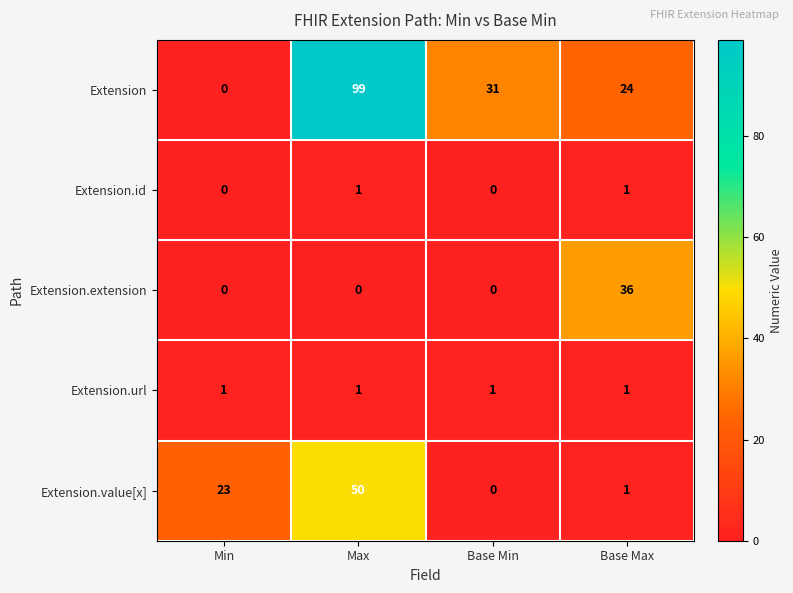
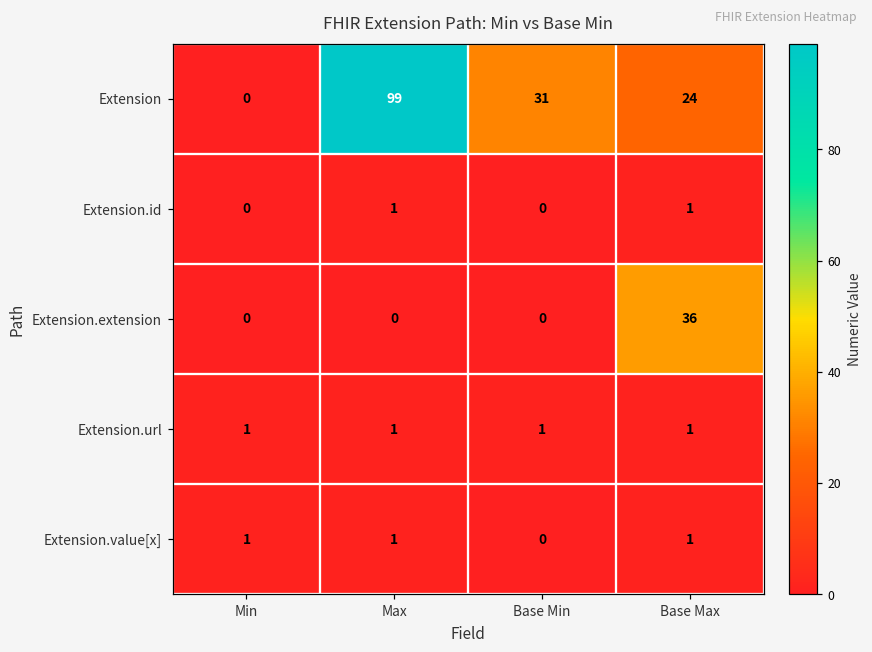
  {
    "Extension": {
      "Min": 0,
      "Max": 99,
      "Base Min": 31,
      "Base Max": 24
    },
    "Extension.id": {
      "Min": 0,
      "Max": 1,
      "Base Min": 0,
      "Base Max": 1
    },
    "Extension.extension": {
      "Min": 0,
      "Max": 0,
      "Base Min": 0,
      "Base Max": 36
    },
    "Extension.url": {
      "Min": 1,
      "Max": 1,
      "Base Min": 1,
      "Base Max": 1
    },
    "Extension.value[x]": {
-     "Min": 23,
-     "Max": 50,
+     "Min": 1,
+     "Max": 1,
      "Base Min": 0,
      "Base Max": 1
    }
  }
